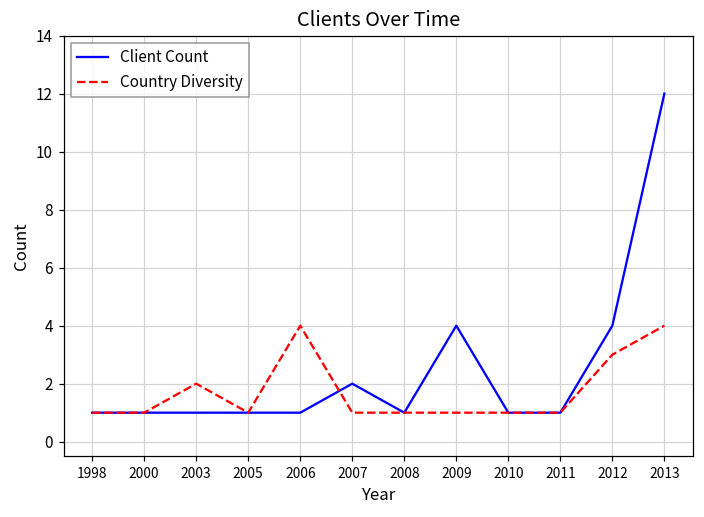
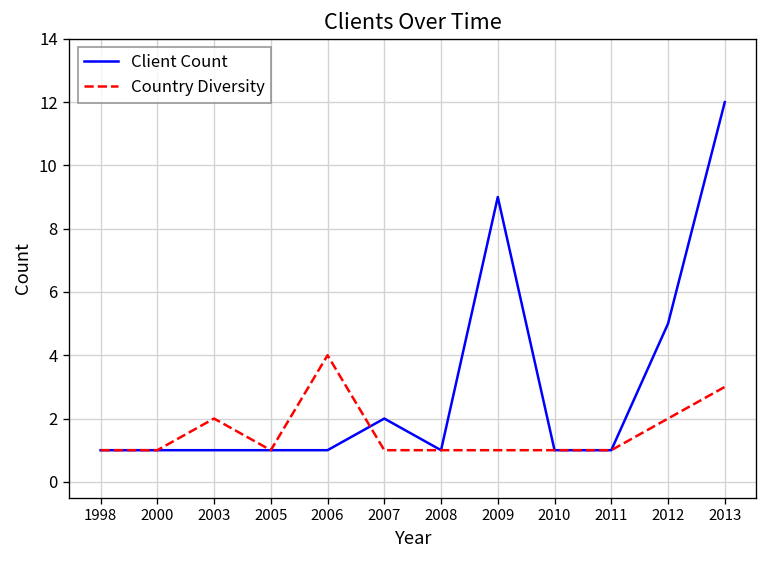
  {
    "Client Count": {
      "2003": 1,
      "2006": 1,
      "2007": 2,
-     "2009": 4,
-     "2012": 4,
+     "2009": 9,
+     "2012": 5,
      "2013": 12
    },
    "Country Diversity": {
      "2003": 2,
      "2006": 4,
      "2007": 1,
      "2009": 1,
-     "2012": 3,
-     "2013": 4
+     "2012": 2,
+     "2013": 3
    }
  }
